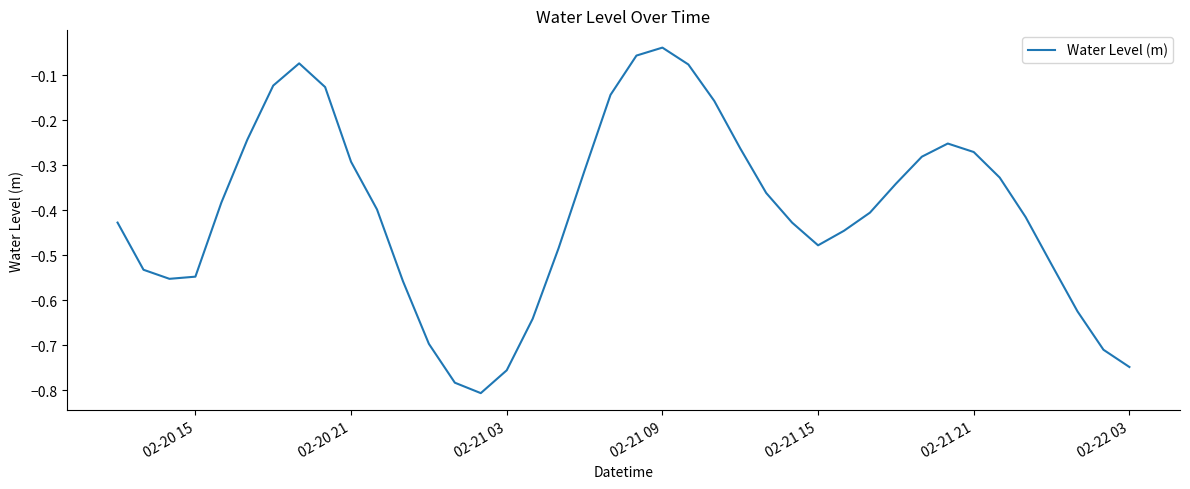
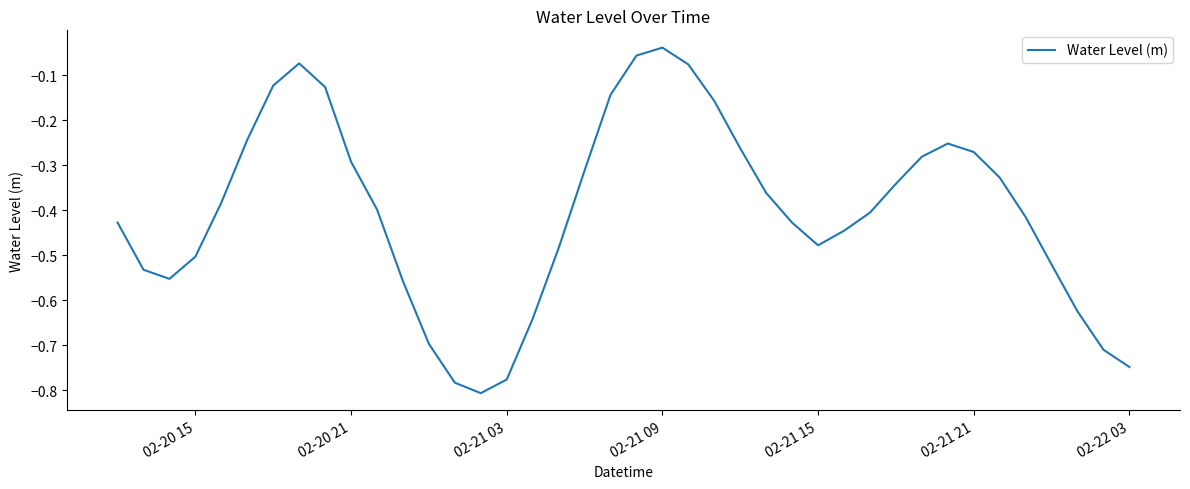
  {
-   "02-20 15": -0.55,
+   "02-20 15": -0.50,
    "02-20 21": -0.29,
-   "02-21 03": -0.76,
+   "02-21 03": -0.78,
    "02-21 09": -0.04,
    "02-21 15": -0.48,
    "02-21 21": -0.27,
    "02-22 03": -0.75
  }
